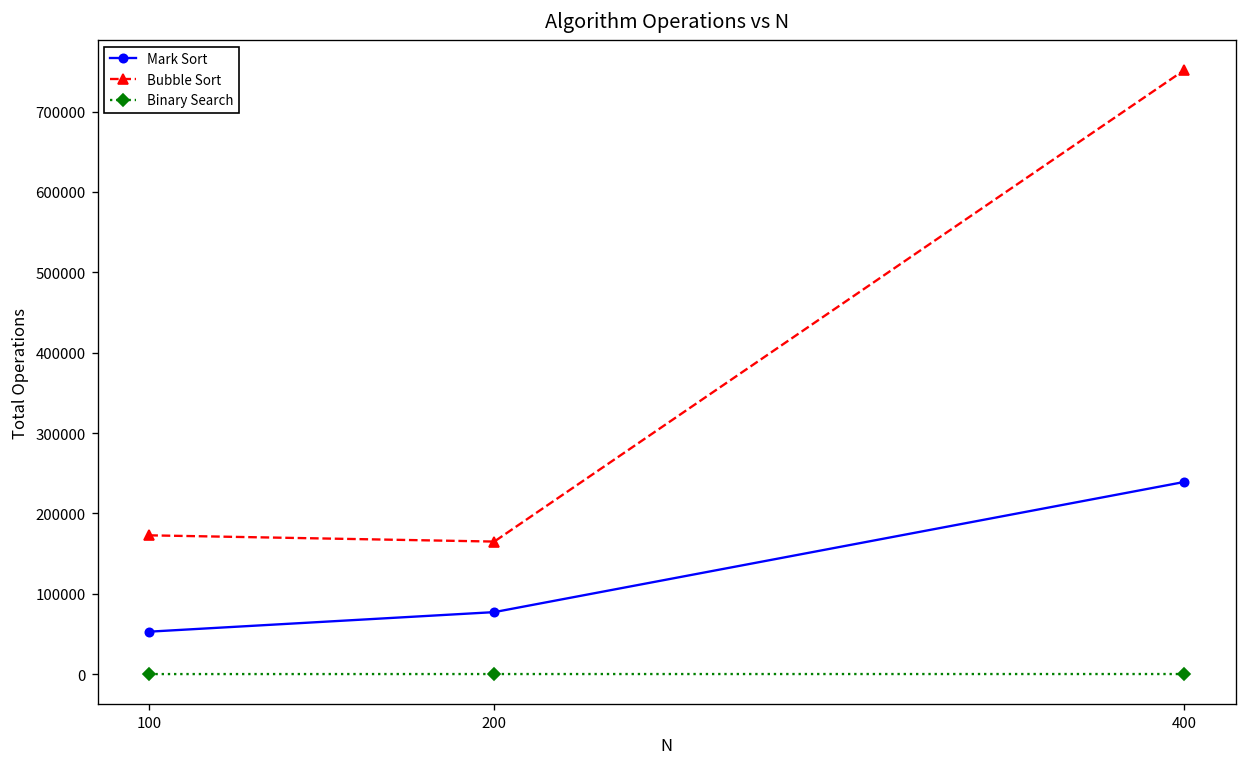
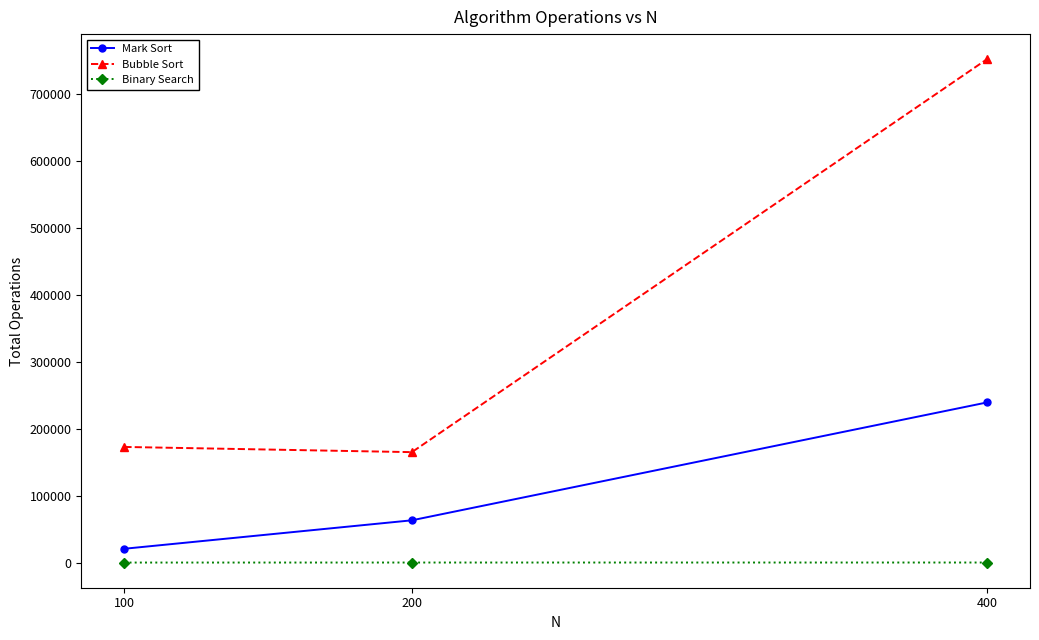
  {
    "Mark Sort": {
-     "100": 50000,
-     "200": 80000,
+     "100": 20000,
+     "200": 60000,
      "400": 240000
    },
    "Bubble Sort": {
      "100": 170000,
      "200": 160000,
      "400": 750000
    },
    "Binary Search": {
      "100": 0,
      "200": 0,
      "400": 0
    }
  }
